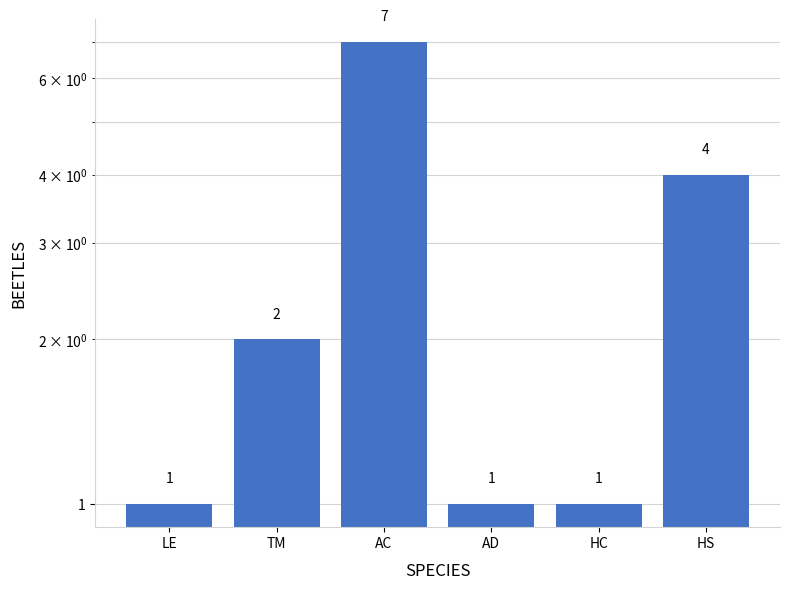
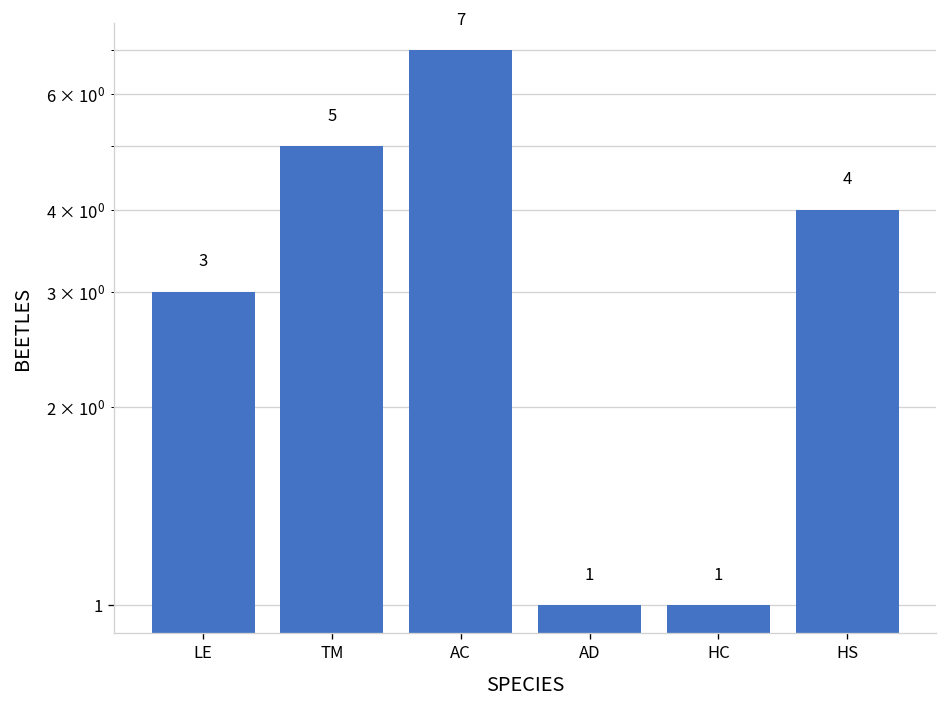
  {
-   "LE": 1,
-   "TM": 2,
+   "LE": 3,
+   "TM": 5,
    "AC": 7,
    "AD": 1,
    "HC": 1,
    "HS": 4
  }
